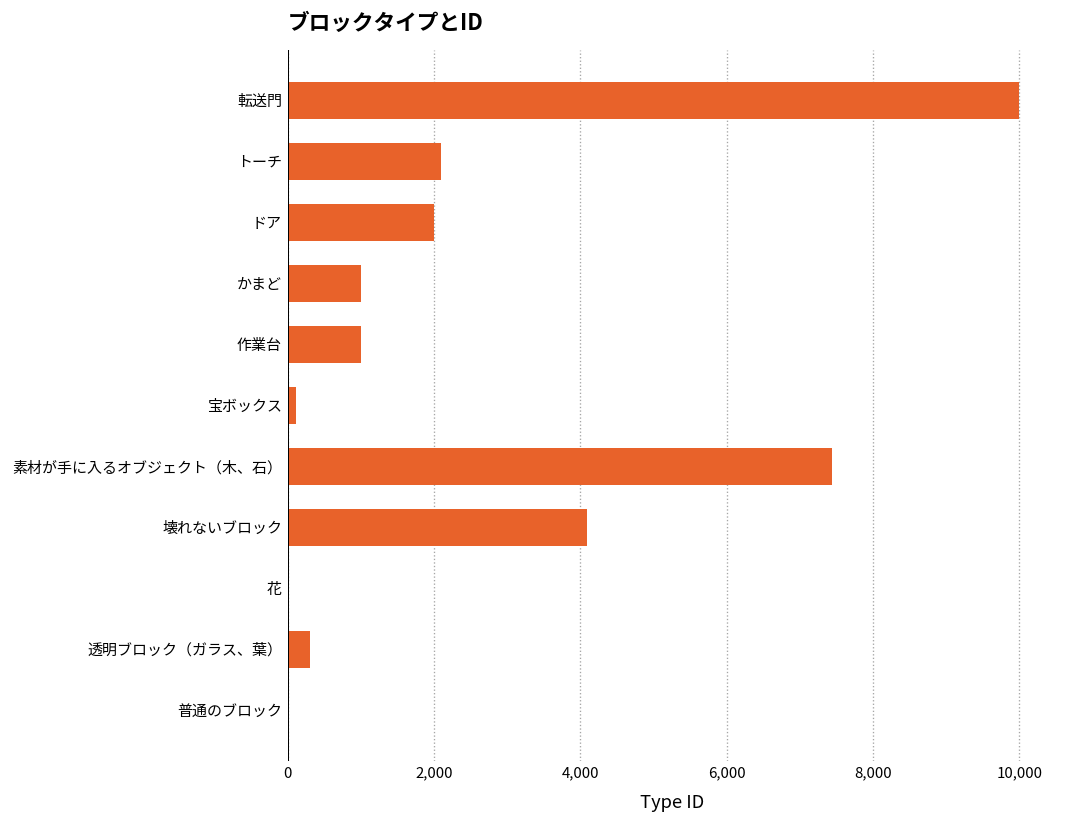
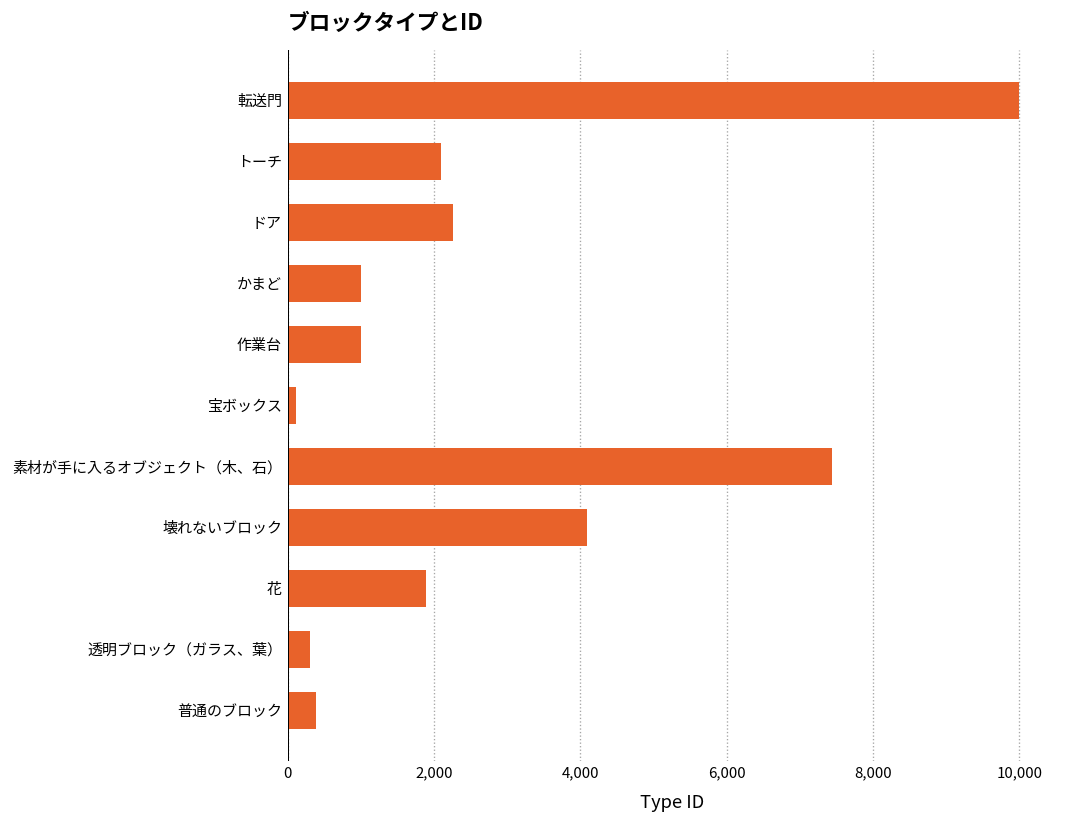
  {
    "転送門": "10,000",
    "トーチ": "2,100",
-   "ドア": "2,000",
+   "ドア": "2,300",
    "かまど": "1,000",
    "作業台": "1,000",
    "宝ボックス": "100",
    "素材が手に入るオブジェクト（木、石）": "7,400",
    "壊れないブロック": "4,100",
-   "花": "0",
+   "花": "1,900",
    "透明ブロック（ガラス、葉）": "300",
-   "普通のブロック": "0"
+   "普通のブロック": "400"
  }
